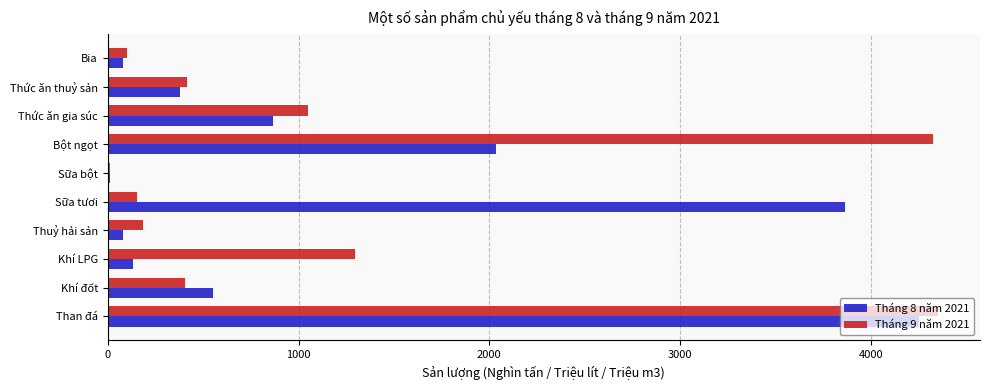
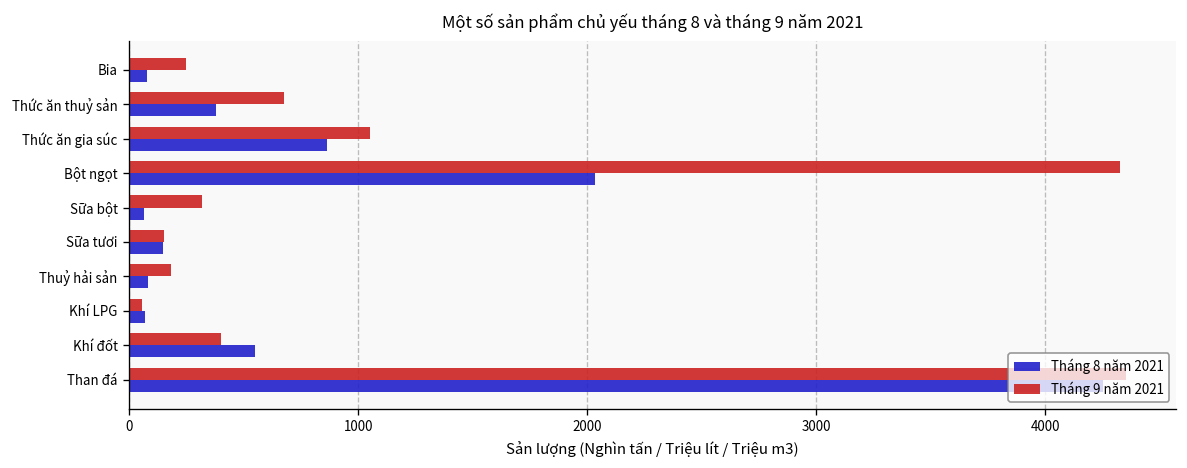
  {
    "Tháng 8 năm 2021": {
      "Bia": 80,
      "Thức ăn thuỷ sản": 380,
      "Thức ăn gia súc": 870,
      "Bột ngọt": 2030,
-     "Sữa bột": 10,
-     "Sữa tươi": 3860,
+     "Sữa bột": 60,
+     "Sữa tươi": 150,
      "Thuỷ hải sản": 80,
-     "Khí LPG": 130,
+     "Khí LPG": 70,
      "Khí đốt": 550
    },
    "Tháng 9 năm 2021": {
-     "Bia": 100,
-     "Thức ăn thuỷ sản": 420,
+     "Bia": 250,
+     "Thức ăn thuỷ sản": 680,
      "Thức ăn gia súc": 1050,
      "Bột ngọt": 4330,
-     "Sữa bột": 10,
+     "Sữa bột": 320,
      "Sữa tươi": 150,
      "Thuỷ hải sản": 180,
-     "Khí LPG": 1300,
+     "Khí LPG": 60,
      "Khí đốt": 400
    }
  }
